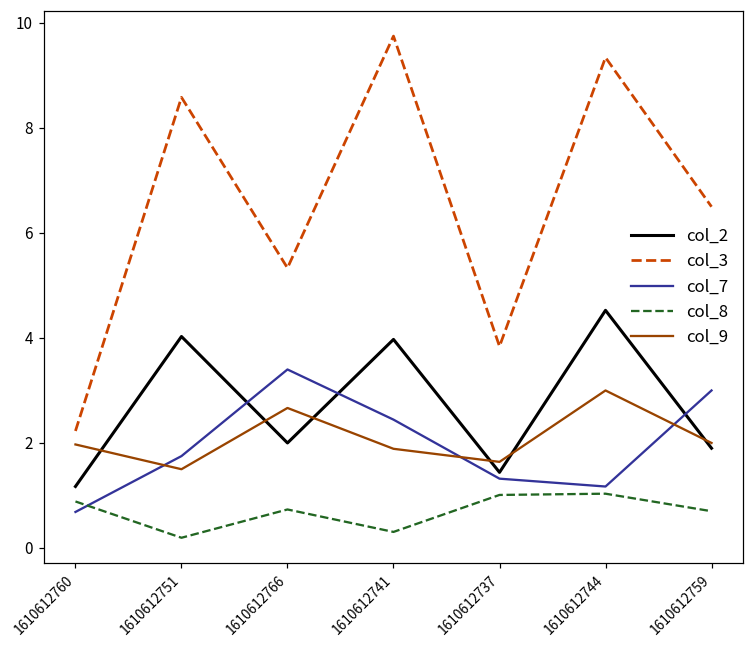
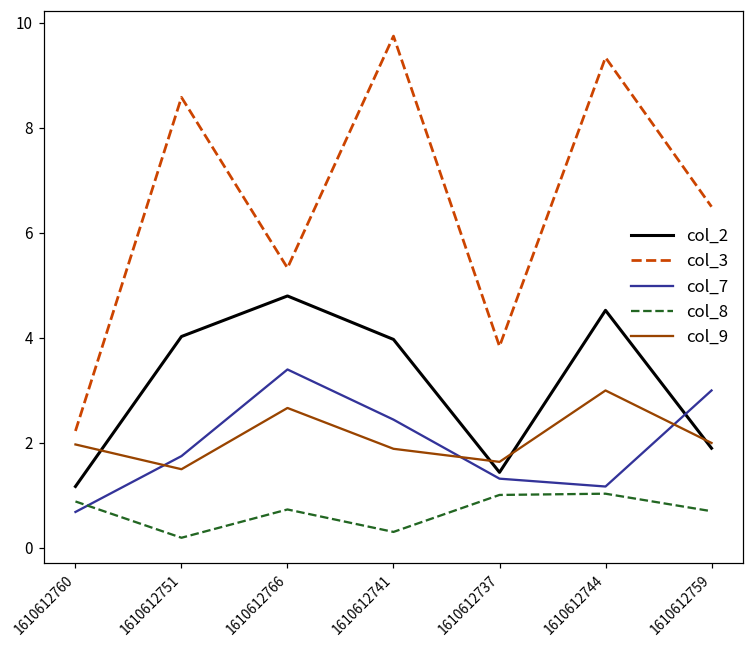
  {
    "col_2": {
      "1610612760": 1.2,
      "1610612751": 4.0,
-     "1610612766": 2.0,
+     "1610612766": 4.8,
      "1610612741": 4.0,
      "1610612737": 1.4,
      "1610612744": 4.5,
      "1610612759": 1.9
    },
    "col_7": {
      "1610612760": 0.7,
      "1610612751": 1.8,
      "1610612766": 3.4,
      "1610612741": 2.4,
      "1610612737": 1.3,
      "1610612744": 1.2,
      "1610612759": 3.0
    },
    "col_8": {
      "1610612760": 0.9,
      "1610612751": 0.2,
      "1610612766": 0.7,
      "1610612741": 0.3,
      "1610612737": 1.0,
      "1610612744": 1.0,
      "1610612759": 0.7
    }
  }
